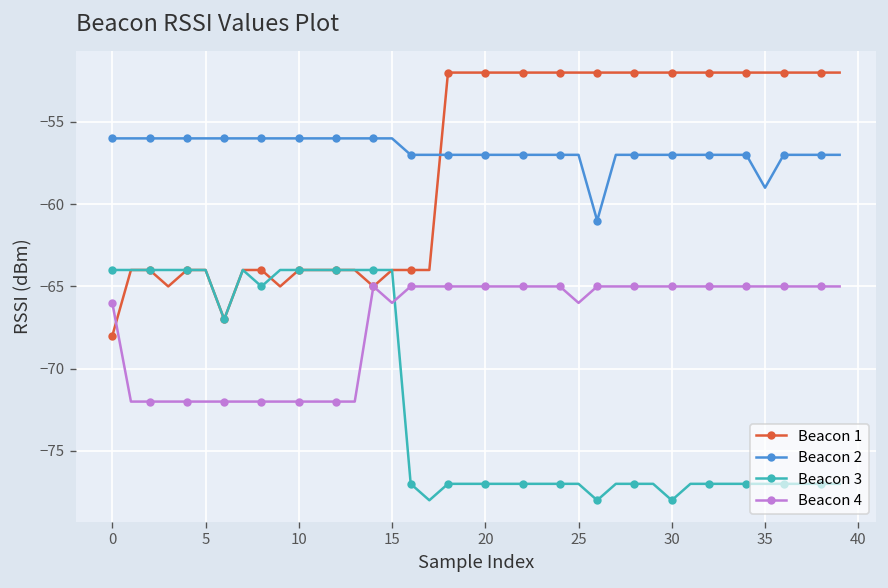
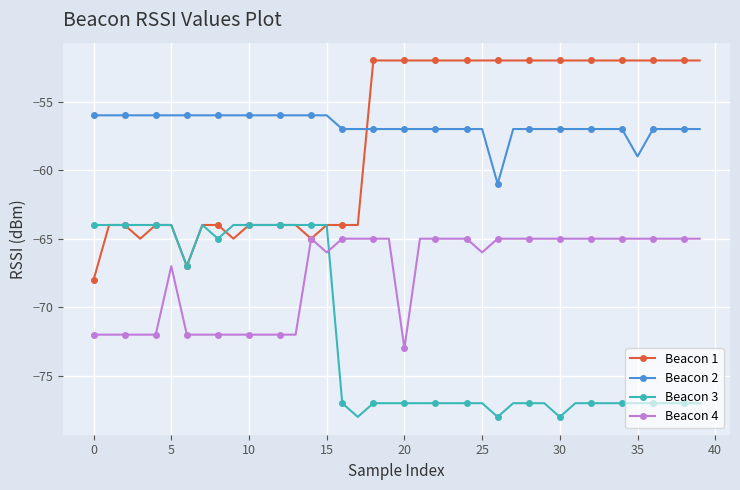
  {
    "Beacon 1": {
      "0": -68,
      "20": -52,
      "25": -52,
      "30": -52,
      "35": -52
    },
    "Beacon 4": {
-     "0": -66,
-     "5": -72,
+     "0": -72,
+     "5": -67,
      "10": -72,
      "15": -66,
-     "20": -65,
+     "20": -73,
      "25": -66,
      "30": -65,
      "35": -65
    }
  }
